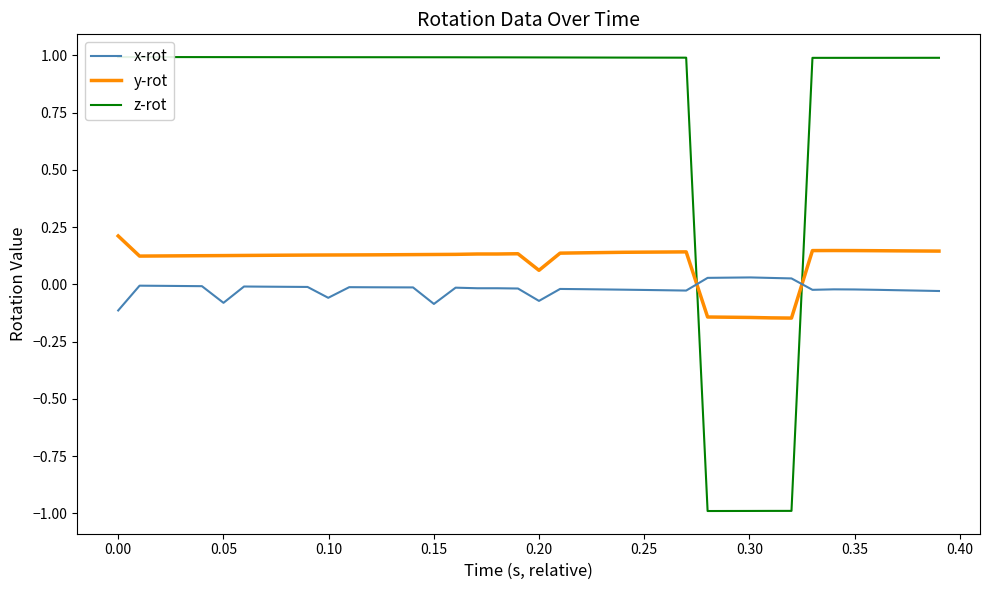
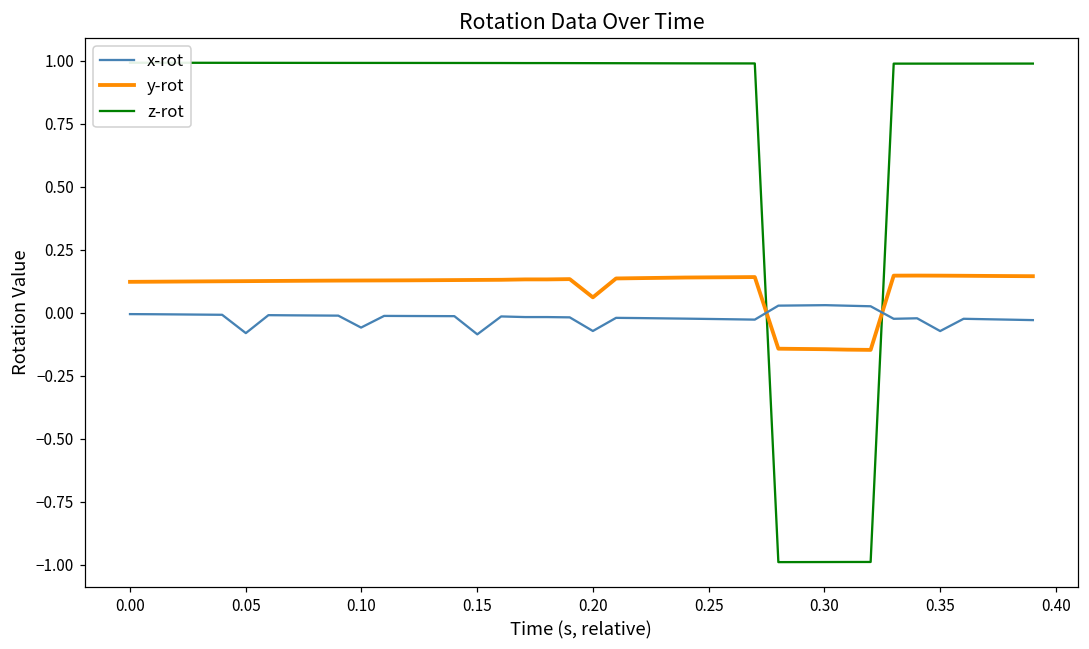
  {
    "x-rot": {
-     "0.00": -0.11,
+     "0.00": -0.01,
      "0.05": -0.08,
      "0.10": -0.06,
      "0.15": -0.09,
      "0.20": -0.07,
-     "0.35": -0.02
+     "0.35": -0.07
    },
    "y-rot": {
-     "0.00": 0.21,
+     "0.00": 0.12,
      "0.05": 0.13,
      "0.10": 0.13,
      "0.15": 0.13,
      "0.20": 0.06,
      "0.35": 0.15
    },
    "z-rot": {
      "0.05": 0.99,
      "0.10": 0.99,
      "0.15": 0.99,
      "0.20": 0.99,
      "0.35": 0.99
    }
  }
